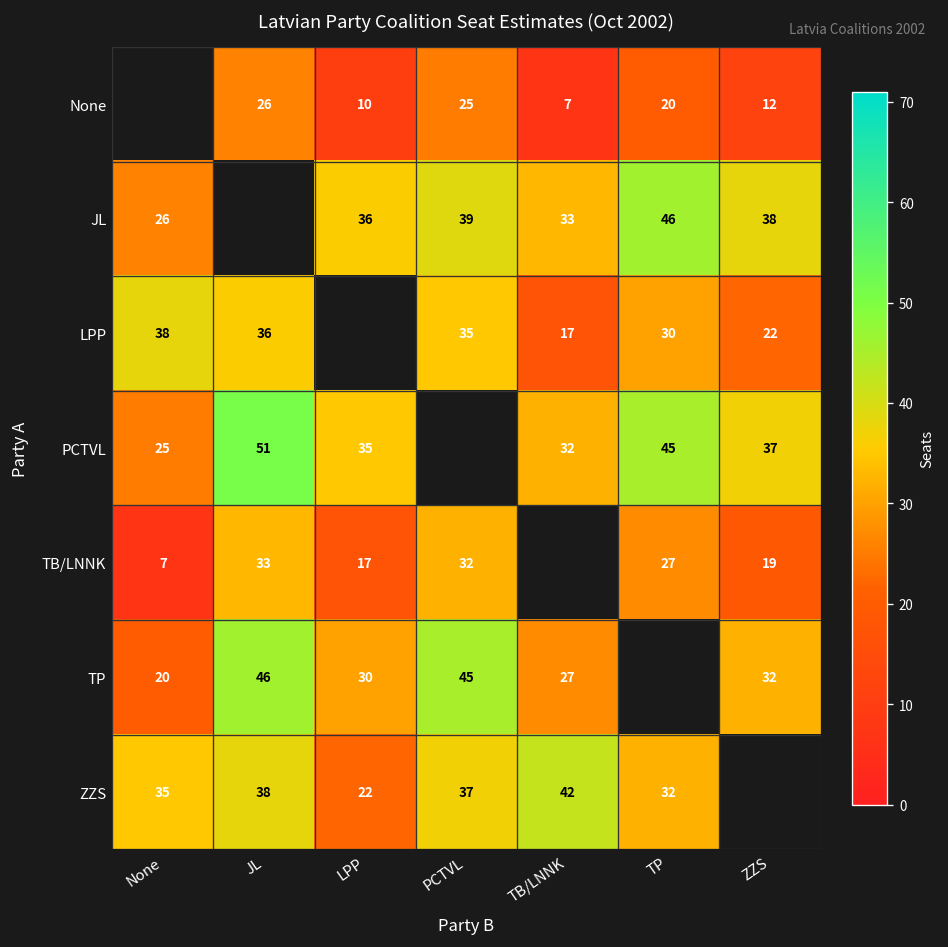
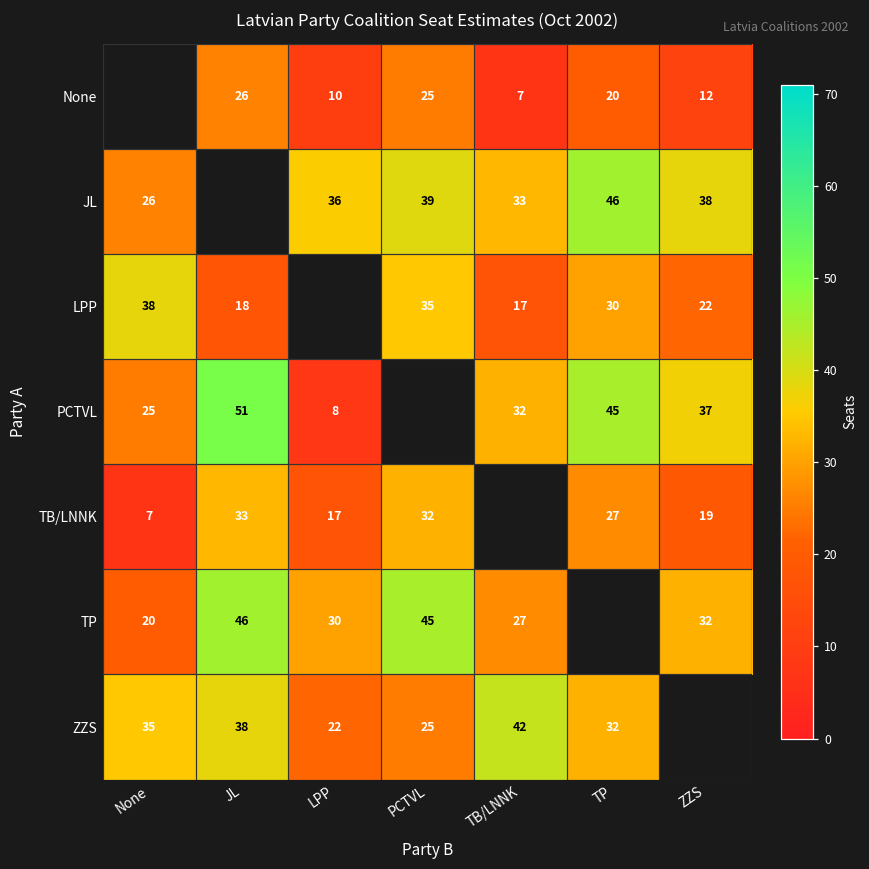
  {
    "None": {
      "JL": 26,
      "LPP": 10,
      "PCTVL": 25,
      "TB/LNNK": 7,
      "TP": 20,
      "ZZS": 12
    },
    "JL": {
      "None": 26,
      "LPP": 36,
      "PCTVL": 39,
      "TB/LNNK": 33,
      "TP": 46,
      "ZZS": 38
    },
    "LPP": {
      "None": 38,
-     "JL": 36,
+     "JL": 18,
      "PCTVL": 35,
      "TB/LNNK": 17,
      "TP": 30,
      "ZZS": 22
    },
    "PCTVL": {
      "None": 25,
      "JL": 51,
-     "LPP": 35,
+     "LPP": 8,
      "TB/LNNK": 32,
      "TP": 45,
      "ZZS": 37
    },
    "TB/LNNK": {
      "None": 7,
      "JL": 33,
      "LPP": 17,
      "PCTVL": 32,
      "TP": 27,
      "ZZS": 19
    },
    "TP": {
      "None": 20,
      "JL": 46,
      "LPP": 30,
      "PCTVL": 45,
      "TB/LNNK": 27,
      "ZZS": 32
    },
    "ZZS": {
      "None": 35,
      "JL": 38,
      "LPP": 22,
-     "PCTVL": 37,
+     "PCTVL": 25,
      "TB/LNNK": 42,
      "TP": 32
    }
  }
